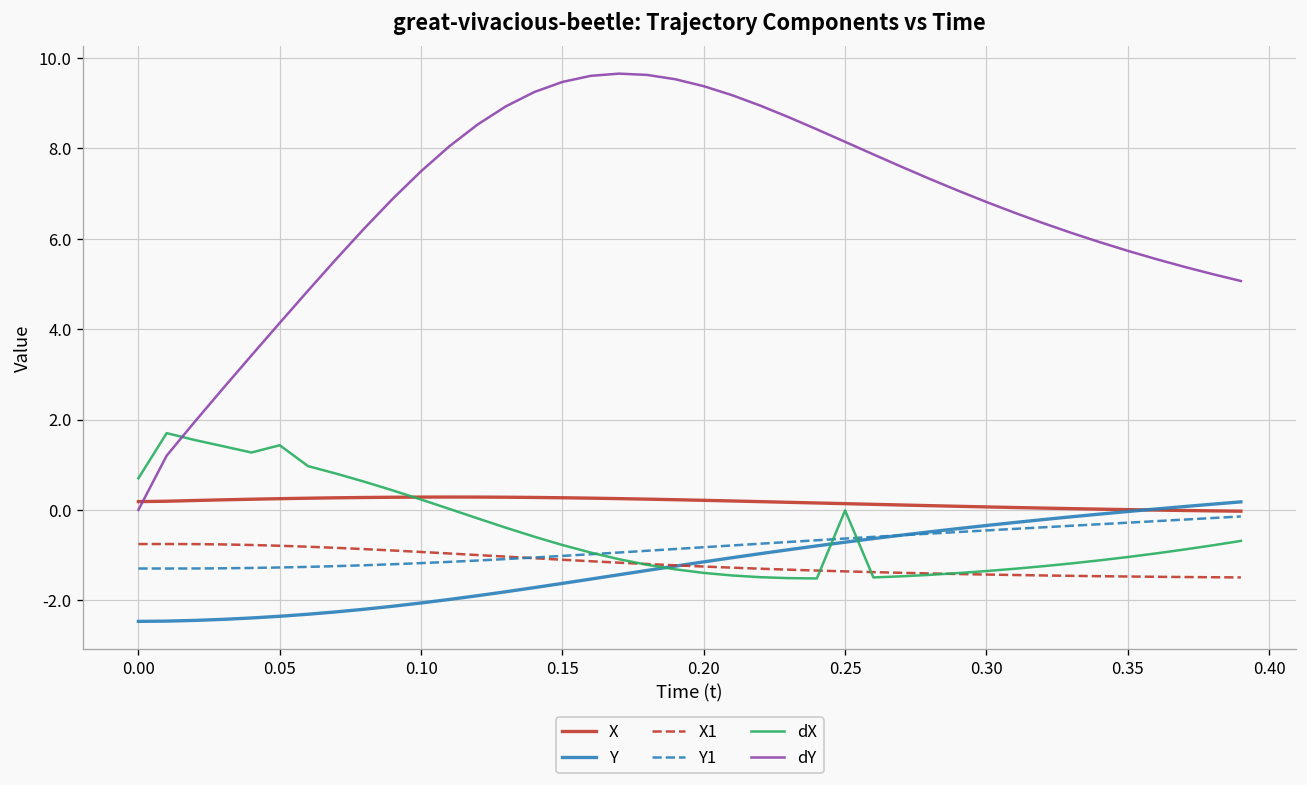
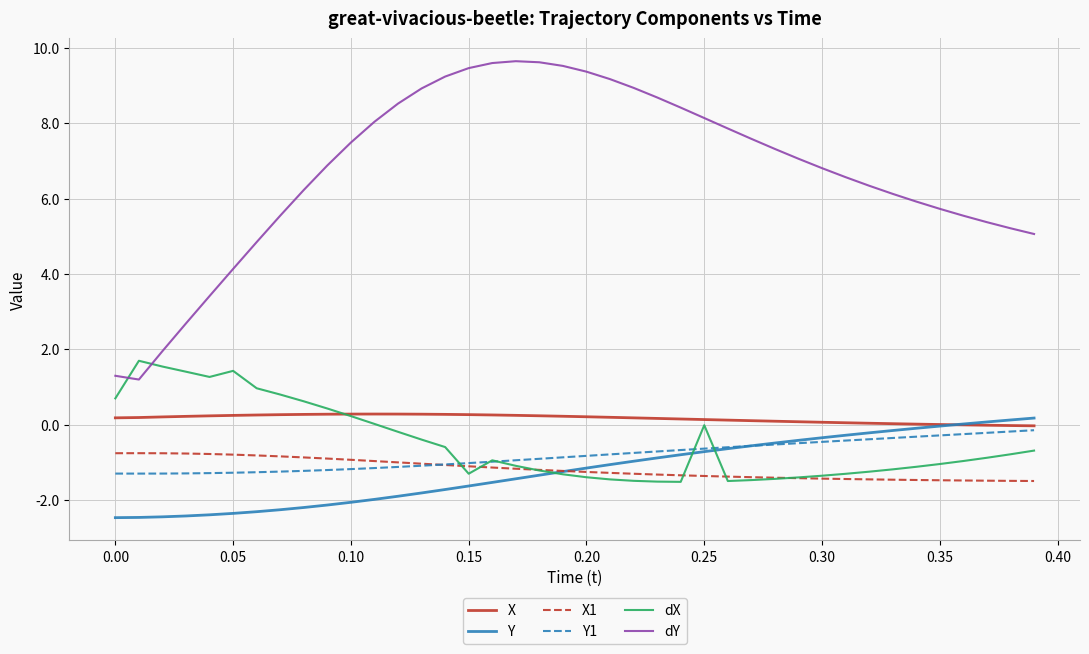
  {
    "dX": {
      "0.00": 0.7,
      "0.05": 1.4,
-     "0.15": -0.8,
+     "0.15": -1.3,
      "0.20": -1.4,
      "0.25": 0.0,
      "0.30": -1.4,
      "0.35": -1.0
    },
    "dY": {
-     "0.00": 0.0,
+     "0.00": 1.3,
      "0.05": 4.1,
      "0.10": 7.5,
      "0.15": 9.5,
      "0.20": 9.4,
      "0.25": 8.1,
      "0.30": 6.8,
      "0.35": 5.7
    }
  }
